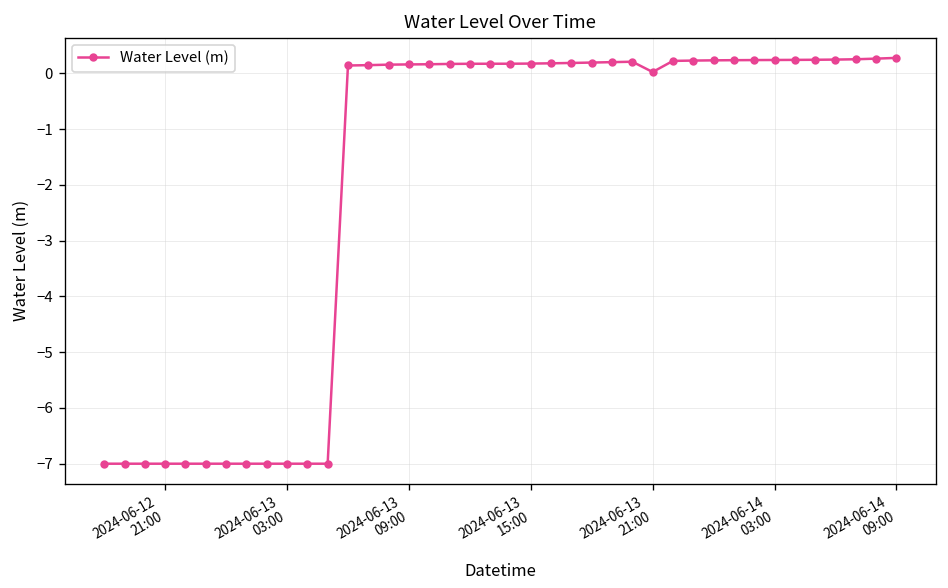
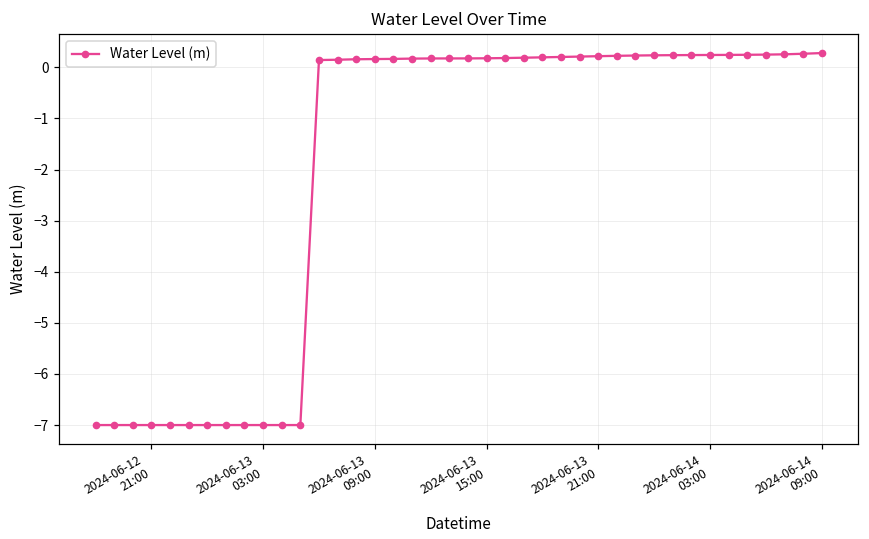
  {
    "2024-06-12 21:00": -7.0,
    "2024-06-13 03:00": -7.0,
    "2024-06-13 09:00": 0.2,
    "2024-06-13 15:00": 0.2,
-   "2024-06-13 21:00": 0.0,
+   "2024-06-13 21:00": 0.2,
    "2024-06-14 03:00": 0.2,
    "2024-06-14 09:00": 0.3
  }
